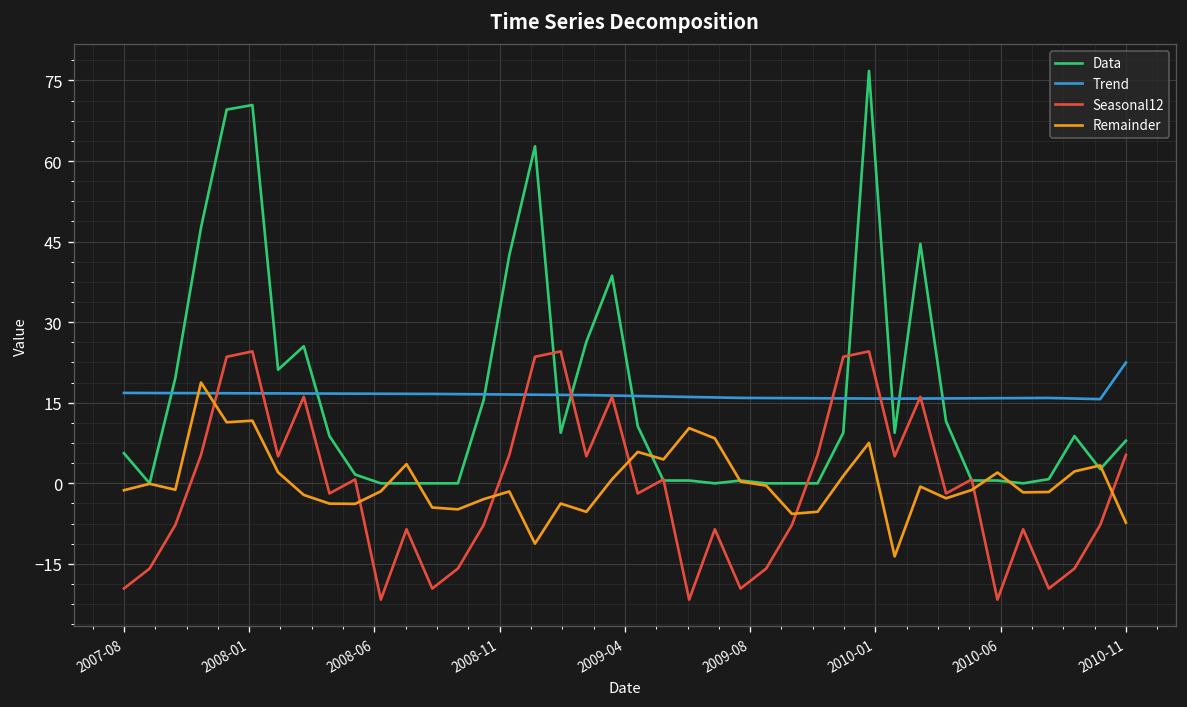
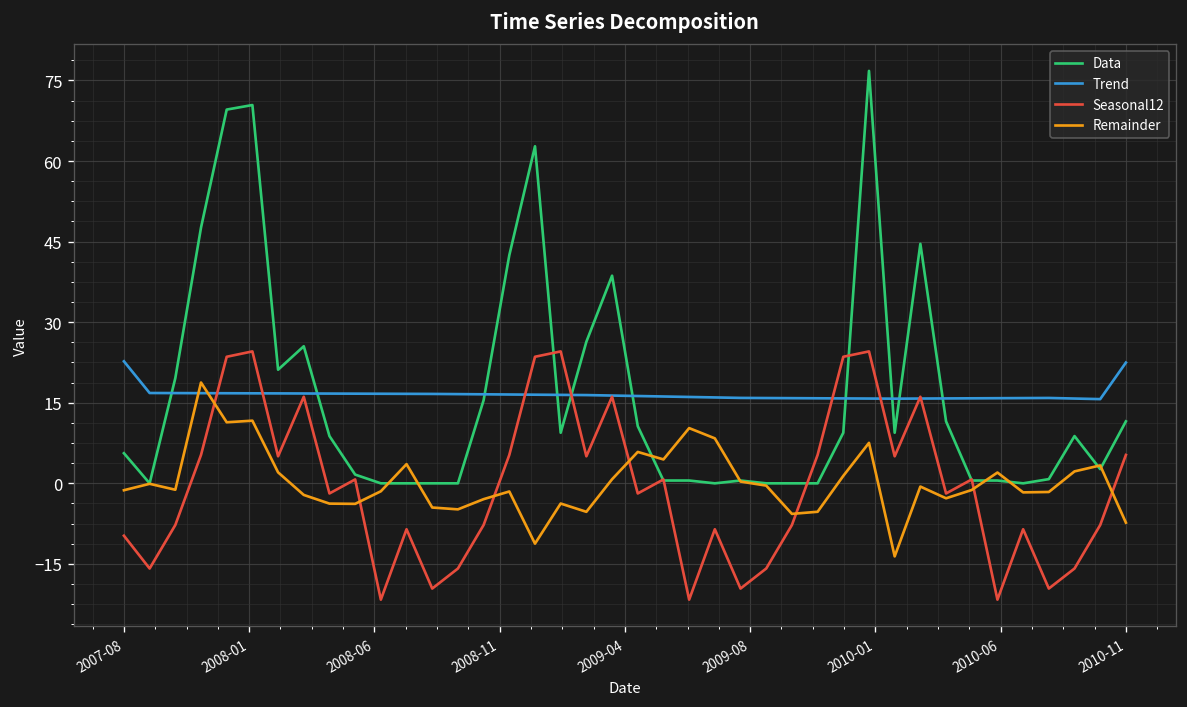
  {
    "Data": {
      "2007-08": 6,
-     "2010-11": 8
+     "2010-11": 12
    },
    "Trend": {
-     "2007-08": 17,
+     "2007-08": 23,
      "2010-11": 22
    },
    "Seasonal12": {
-     "2007-08": -20,
+     "2007-08": -10,
      "2010-11": 5
    },
    "Remainder": {
      "2007-08": -1,
      "2010-11": -7
    }
  }
